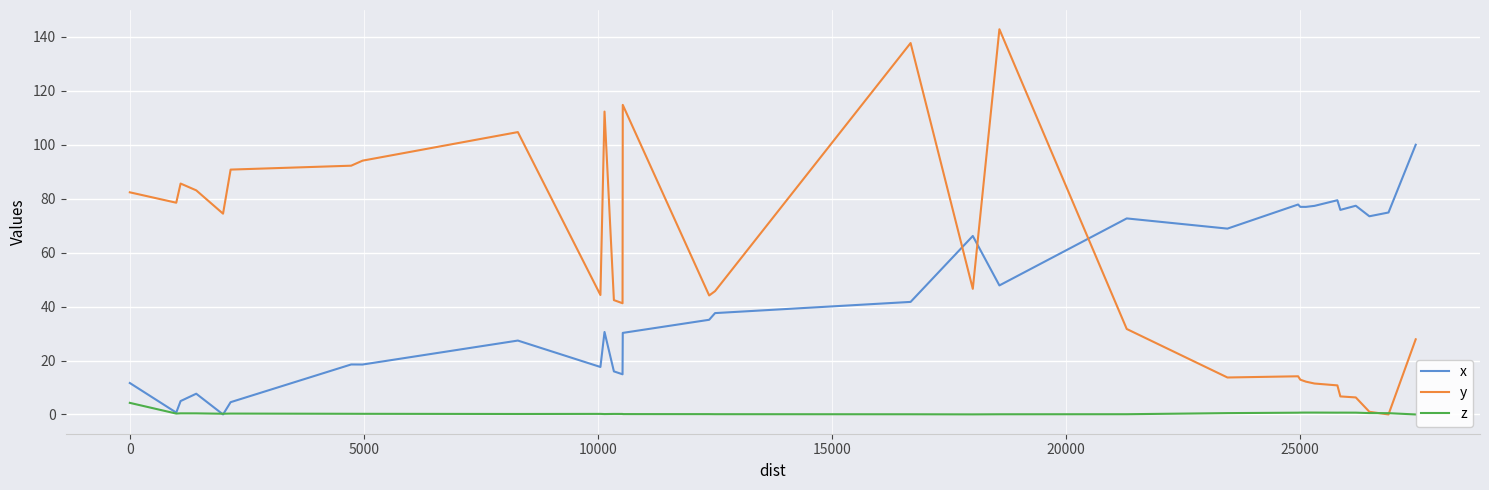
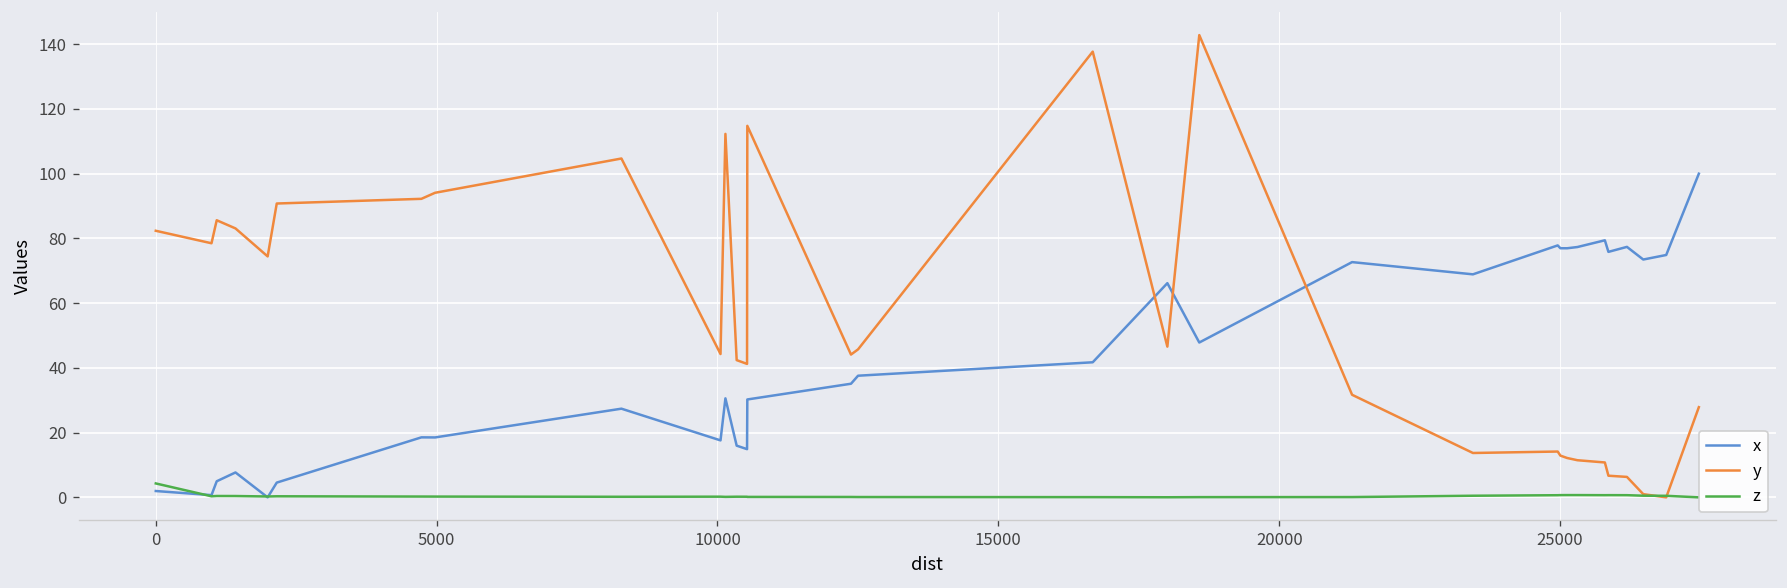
  {
    "x": {
-     "0": 12
+     "0": 2
    },
    "y": {
      "0": 82
    },
    "z": {
      "0": 4
    }
  }
